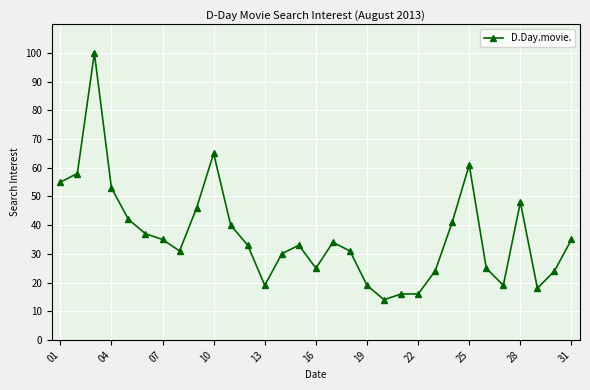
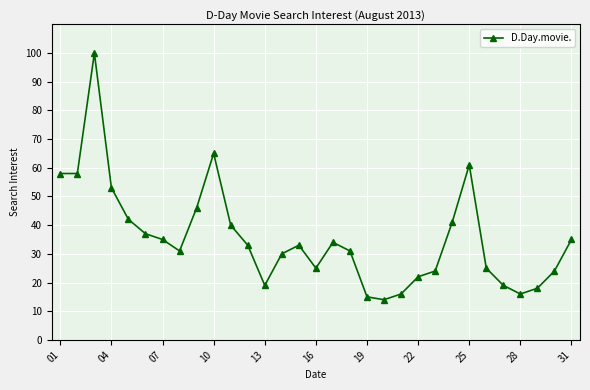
  {
-   "01": 55,
+   "01": 58,
    "04": 53,
    "07": 35,
    "10": 65,
    "13": 19,
    "16": 25,
-   "19": 19,
-   "22": 16,
+   "19": 15,
+   "22": 22,
    "25": 61,
-   "28": 48,
+   "28": 16,
    "31": 35
  }
